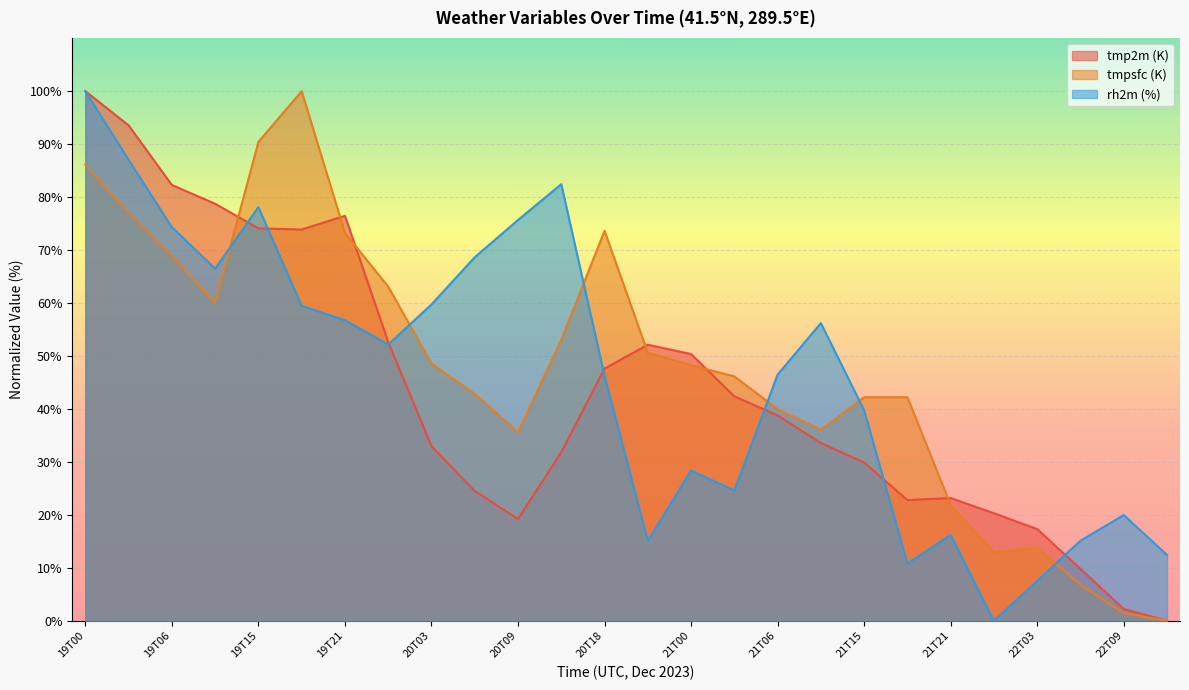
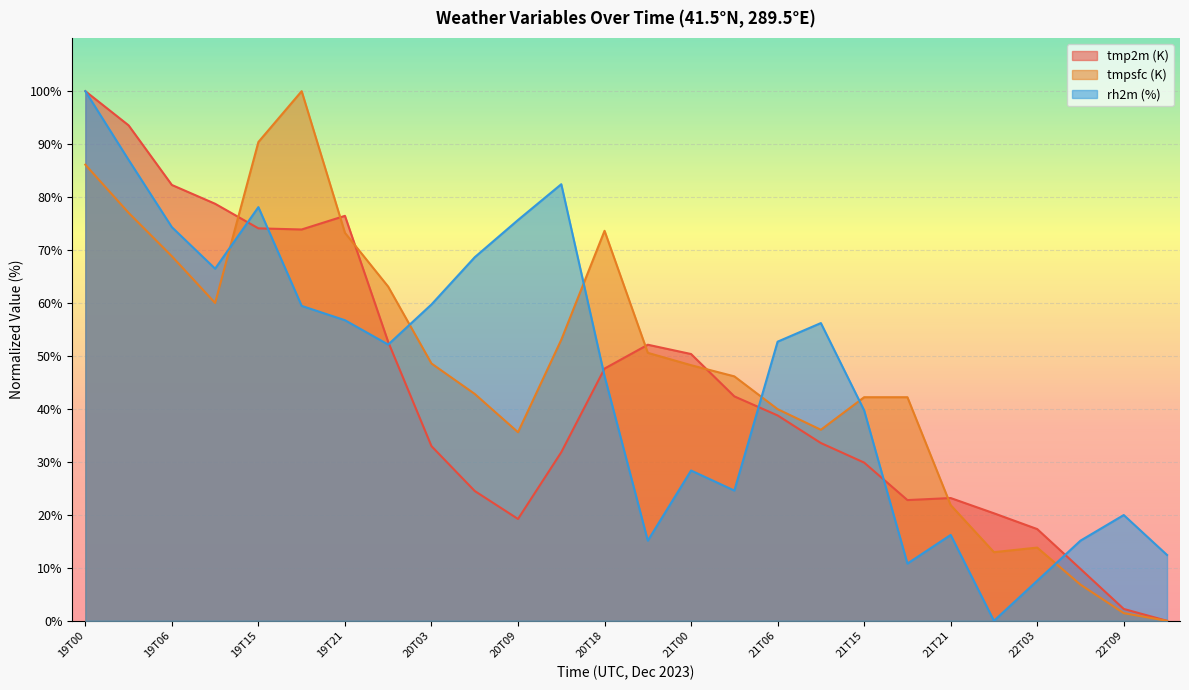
  {
    "rh2m (%)": {
      "19T06": "74%",
      "19T15": "78%",
      "19T21": "57%",
      "20T03": "60%",
      "20T09": "76%",
      "20T18": "46%",
      "21T00": "28%",
-     "21T06": "46%",
+     "21T06": "53%",
      "21T15": "40%",
      "21T21": "16%",
      "22T03": "8%",
      "22T09": "20%"
    }
  }
